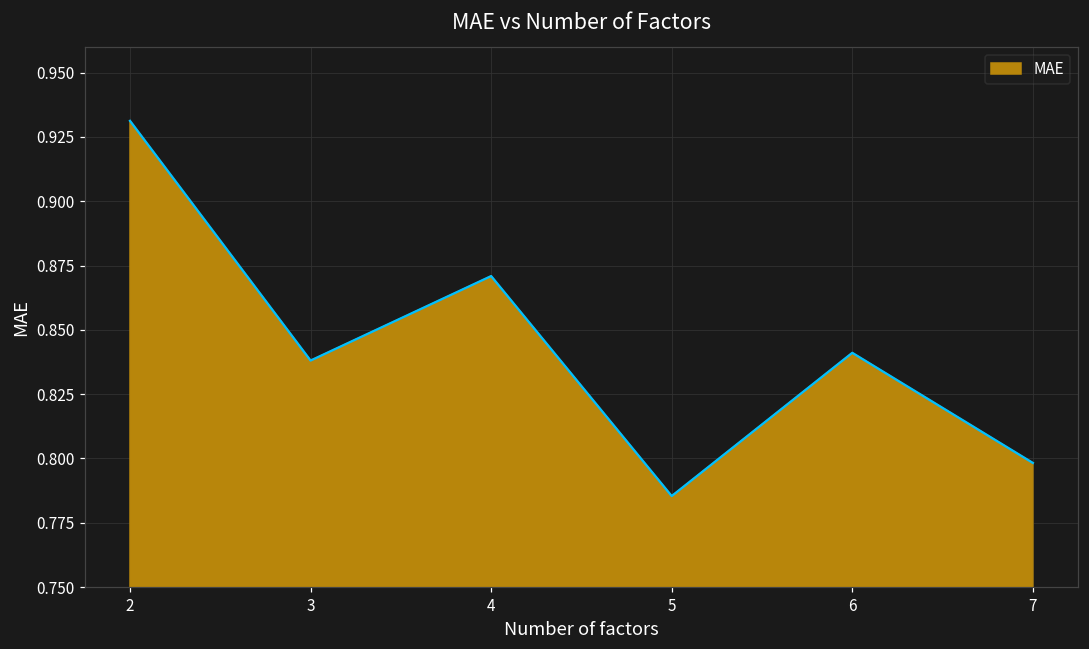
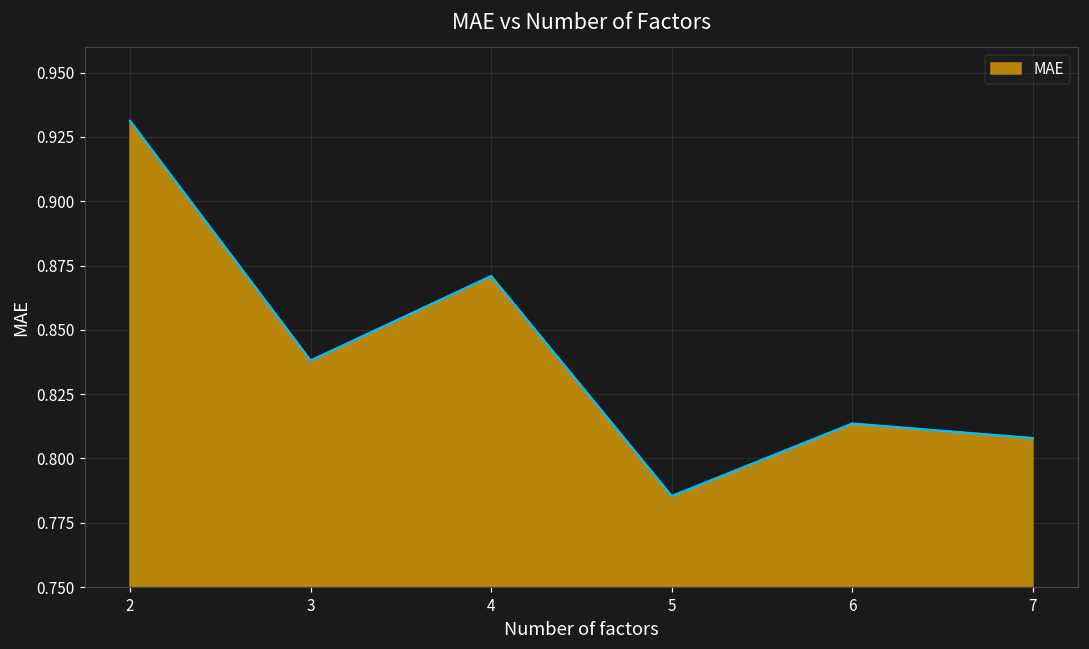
  {
    "2": 0.931,
    "3": 0.838,
    "4": 0.871,
    "5": 0.785,
-   "6": 0.841,
-   "7": 0.798
+   "6": 0.814,
+   "7": 0.808
  }
